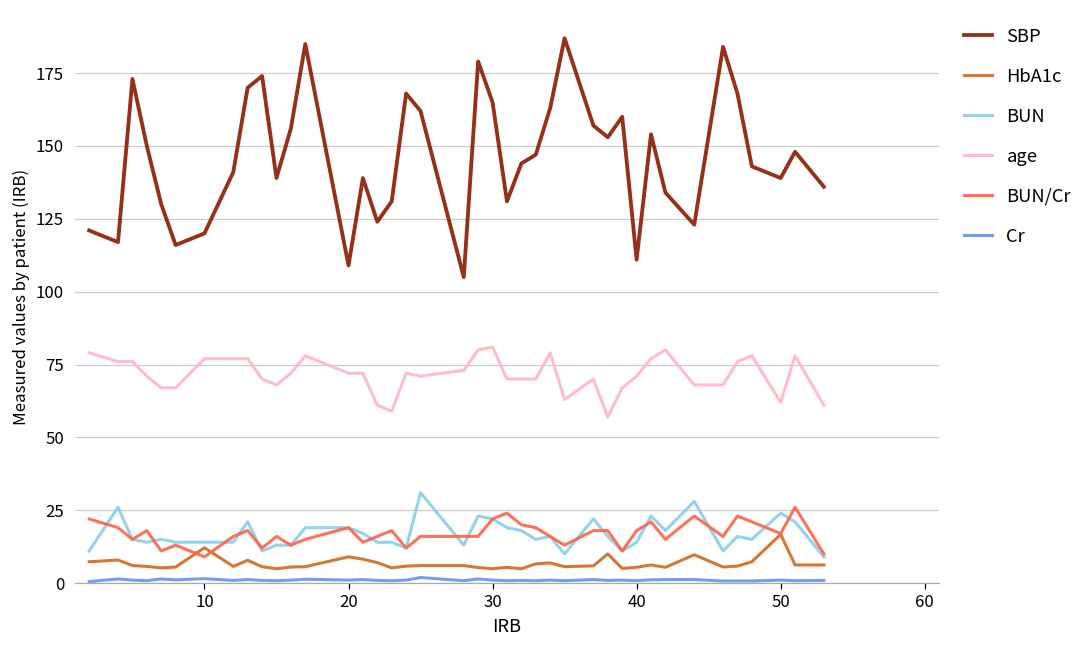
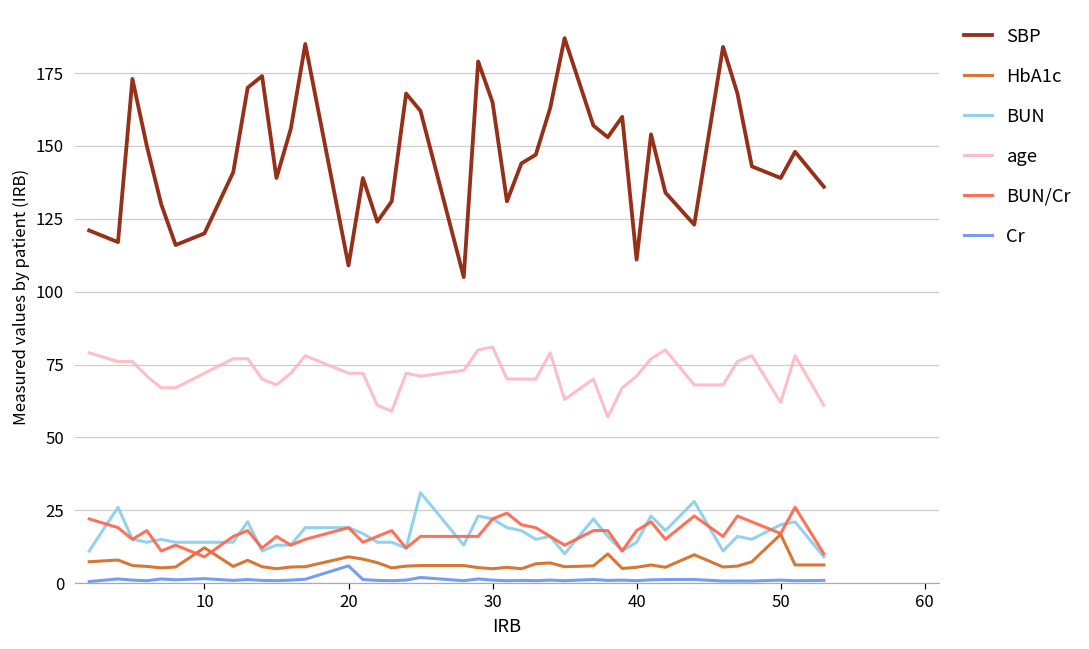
  {
    "SBP": {
      "10": 120,
      "20": 109,
      "30": 165,
      "40": 111,
      "50": 139
    },
    "HbA1c": {
      "10": 12,
      "20": 9,
      "30": 5,
      "40": 5
    },
    "BUN": {
      "10": 14,
      "40": 14,
-     "50": 24
+     "50": 20
    },
    "age": {
-     "10": 77,
+     "10": 72,
      "20": 72,
      "30": 81,
      "40": 71,
      "50": 62
    },
    "BUN/Cr": {
      "10": 9,
      "40": 18
    },
    "Cr": {
      "10": 2,
-     "20": 1,
+     "20": 6,
      "30": 1,
      "40": 1,
      "50": 1
    }
  }
